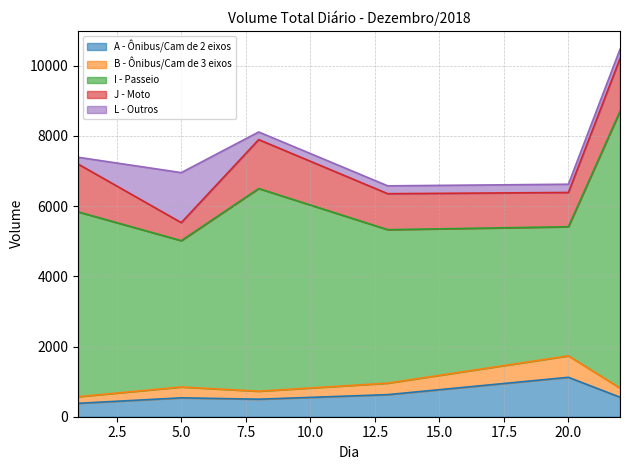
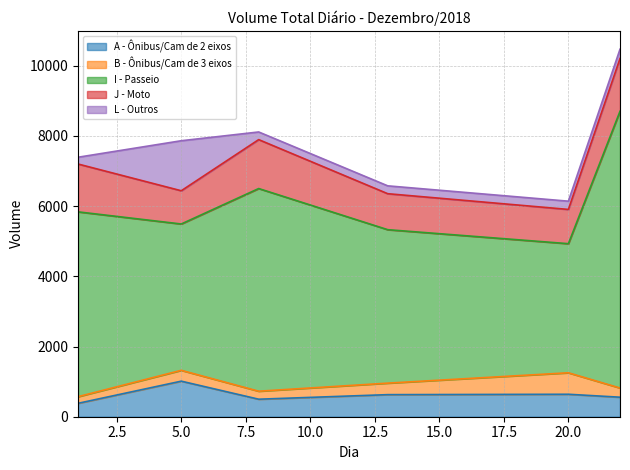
  {
    "A - Ônibus/Cam de 2 eixos": {
-     "5.0": 500,
-     "20.0": 1100
+     "5.0": 1000,
+     "20.0": 600
    },
    "B - Ônibus/Cam de 3 eixos": {
      "5.0": 300,
      "20.0": 600
    },
    "I - Passeio": {
      "5.0": 4200,
      "20.0": 3700
    },
    "J - Moto": {
-     "5.0": 500,
+     "5.0": 900,
      "20.0": 1000
    },
    "L - Outros": {
      "5.0": 1400,
      "20.0": 200
    }
  }
